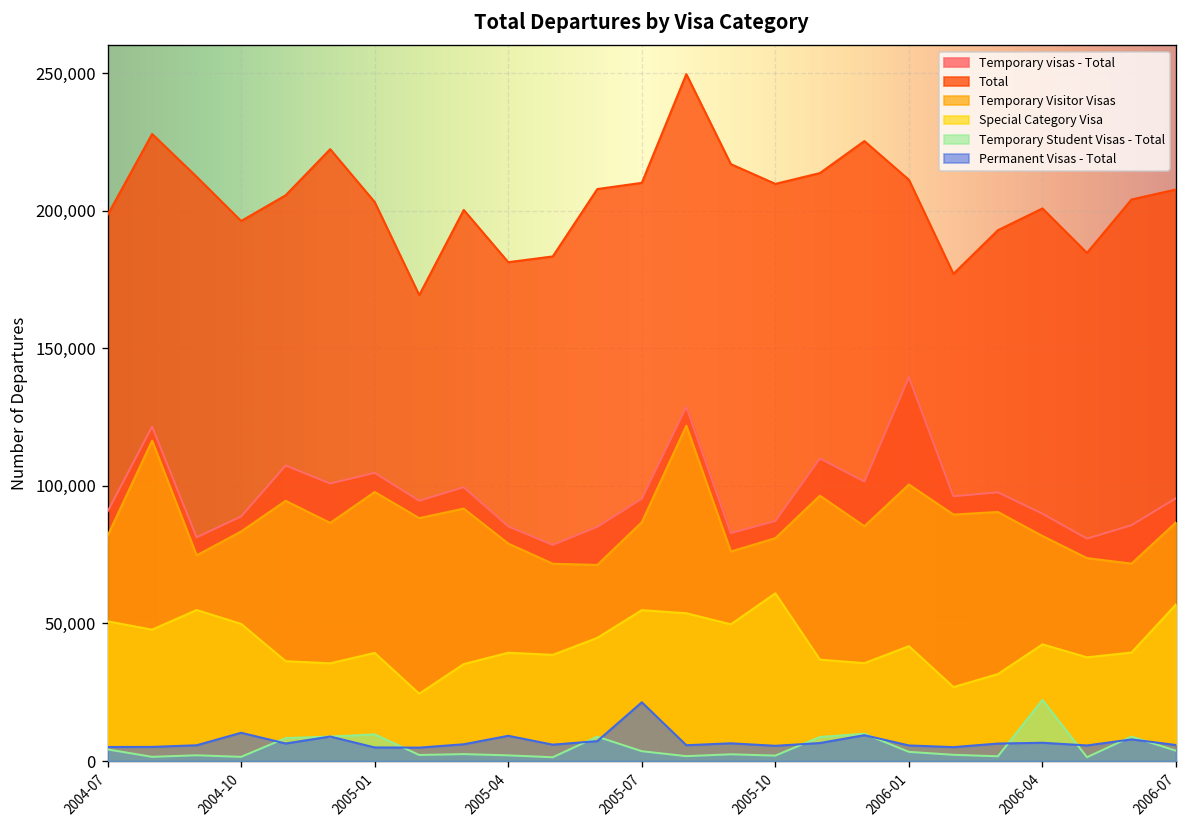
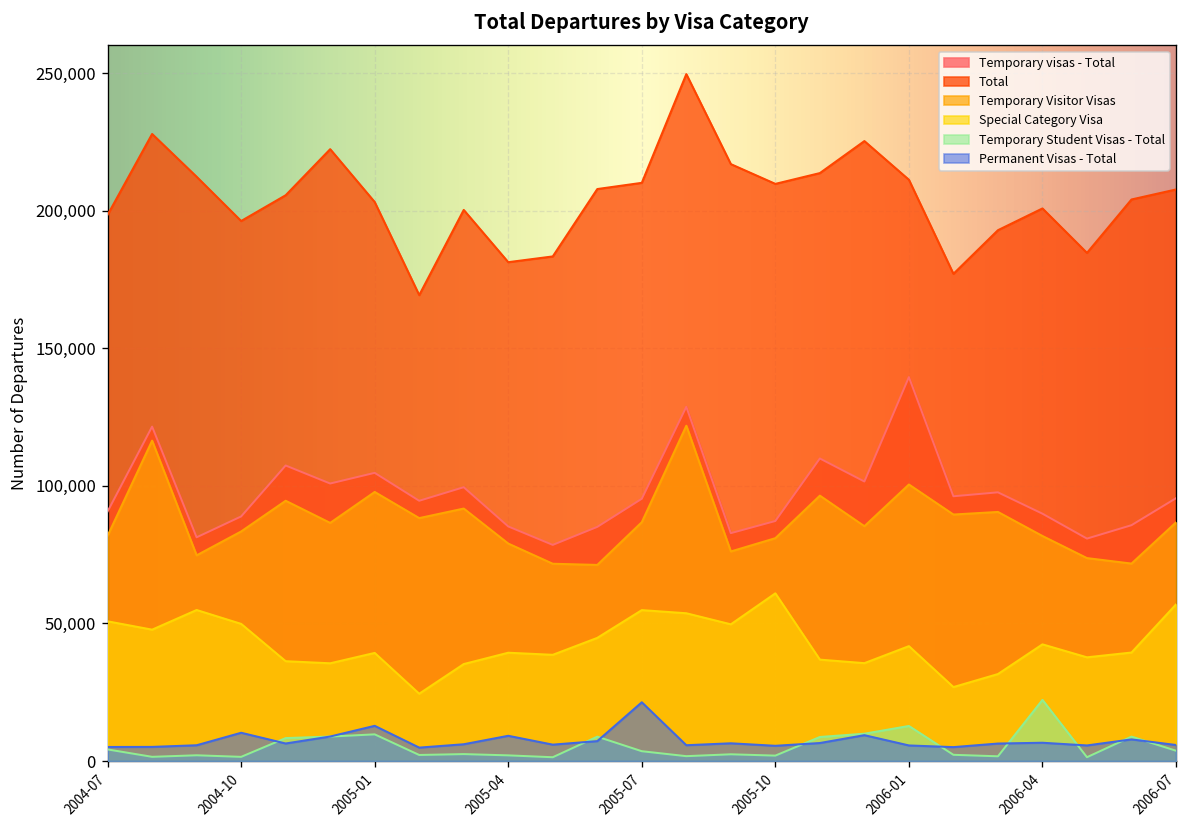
  {
    "Temporary visas - Total": {
      "2004-07": "91,000",
      "2004-10": "89,000",
      "2005-01": "105,000",
      "2005-04": "85,000",
      "2005-07": "95,000",
      "2005-10": "87,000",
      "2006-01": "140,000",
      "2006-04": "90,000",
      "2006-07": "96,000"
    },
    "Total": {
      "2004-07": "198,000",
      "2004-10": "196,000",
      "2005-01": "203,000",
      "2005-04": "181,000",
      "2005-07": "210,000",
      "2005-10": "210,000",
      "2006-01": "211,000",
      "2006-04": "201,000",
      "2006-07": "208,000"
    },
    "Temporary Student Visas - Total": {
      "2004-10": "2,000",
      "2005-01": "10,000",
      "2005-04": "2,000",
      "2005-07": "4,000",
      "2005-10": "2,000",
-     "2006-01": "3,000",
+     "2006-01": "13,000",
      "2006-04": "22,000",
      "2006-07": "4,000"
    },
    "Permanent Visas - Total": {
      "2004-10": "10,000",
-     "2005-01": "5,000",
+     "2005-01": "13,000",
      "2005-04": "9,000",
      "2005-07": "21,000",
      "2005-10": "6,000",
      "2006-01": "6,000",
      "2006-04": "7,000",
      "2006-07": "6,000"
    }
  }
